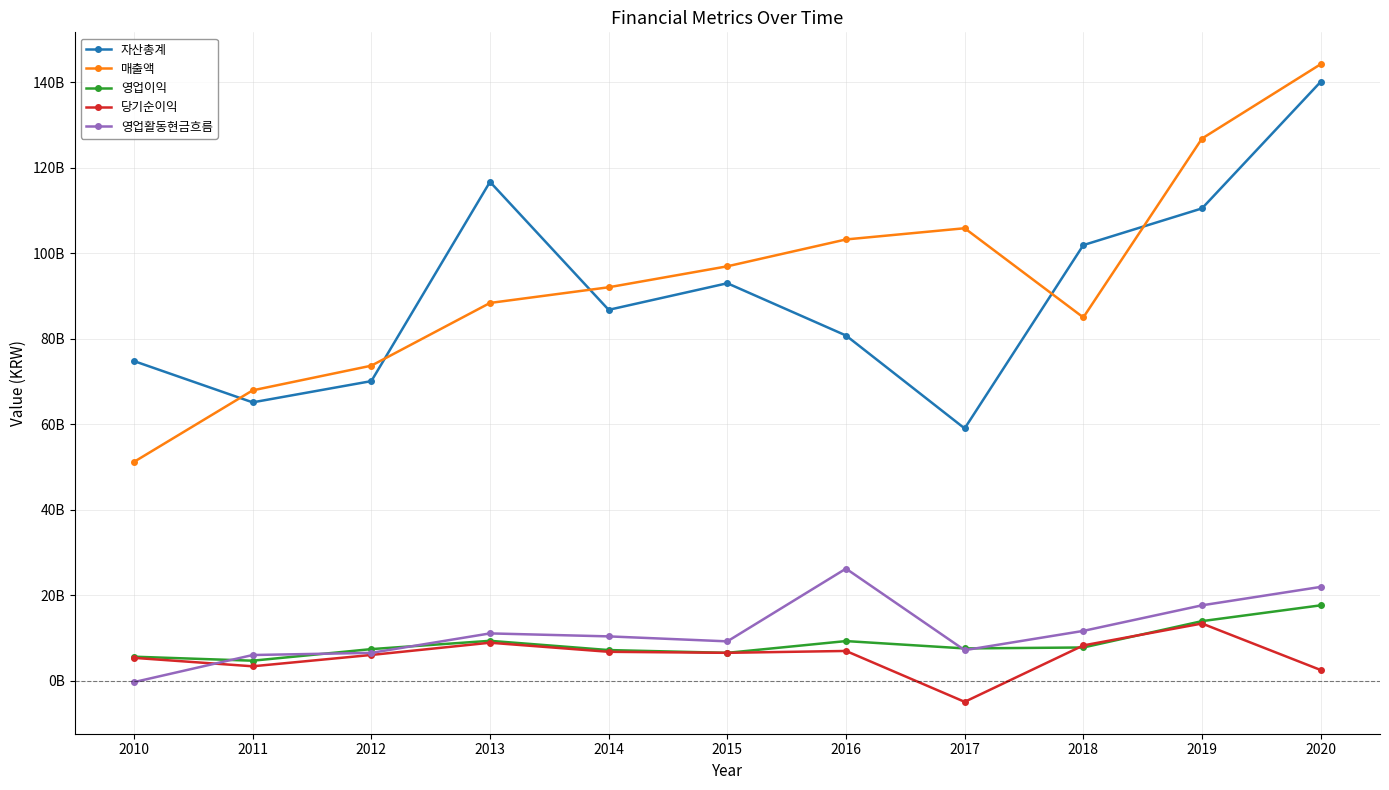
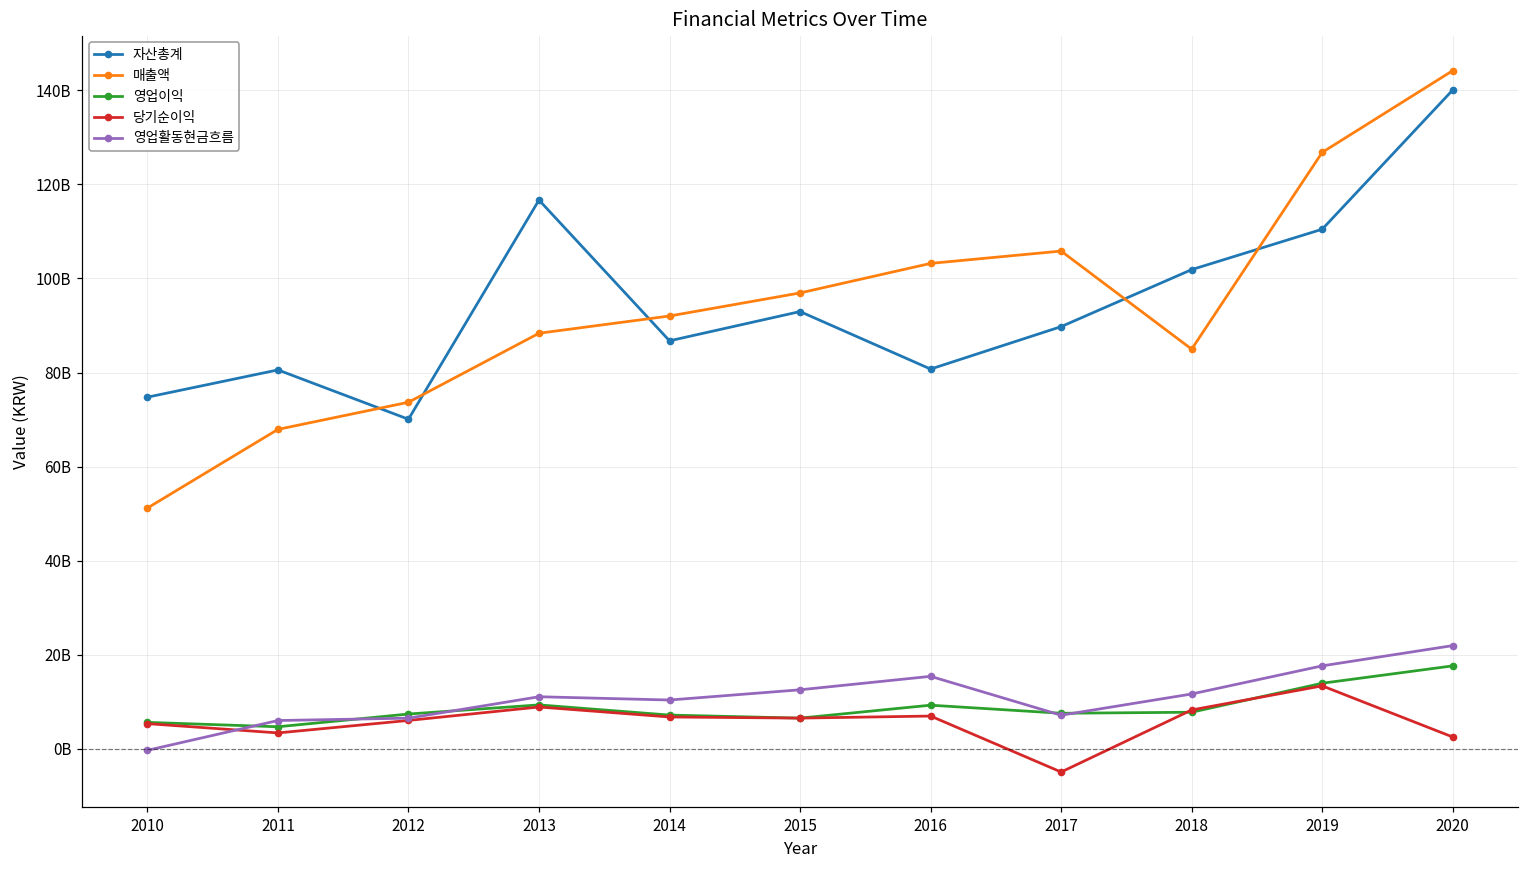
  {
    "자산총계": {
      "2010": 75000000000,
-     "2011": 65000000000,
+     "2011": 81000000000,
      "2012": 70000000000,
      "2013": 117000000000,
      "2014": 87000000000,
      "2015": 93000000000,
      "2016": 81000000000,
-     "2017": 59000000000,
+     "2017": 90000000000,
      "2018": 102000000000,
      "2019": 110000000000,
      "2020": 140000000000
    },
    "매출액": {
      "2010": 51000000000,
      "2011": 68000000000,
      "2012": 74000000000,
      "2013": 88000000000,
      "2014": 92000000000,
      "2015": 97000000000,
      "2016": 103000000000,
      "2017": 106000000000,
      "2018": 85000000000,
      "2019": 127000000000,
      "2020": 144000000000
    },
    "영업이익": {
      "2011": 5000000000,
      "2012": 7000000000,
      "2016": 9000000000,
      "2020": 18000000000
    },
    "당기순이익": {
      "2011": 3000000000,
      "2016": 7000000000,
      "2017": -5000000000,
      "2020": 2000000000
    },
    "영업활동현금흐름": {
      "2010": 0,
      "2011": 6000000000,
      "2013": 11000000000,
      "2014": 10000000000,
-     "2015": 9000000000,
-     "2016": 26000000000,
+     "2015": 13000000000,
+     "2016": 15000000000,
      "2018": 12000000000,
      "2019": 18000000000,
      "2020": 22000000000
    }
  }
